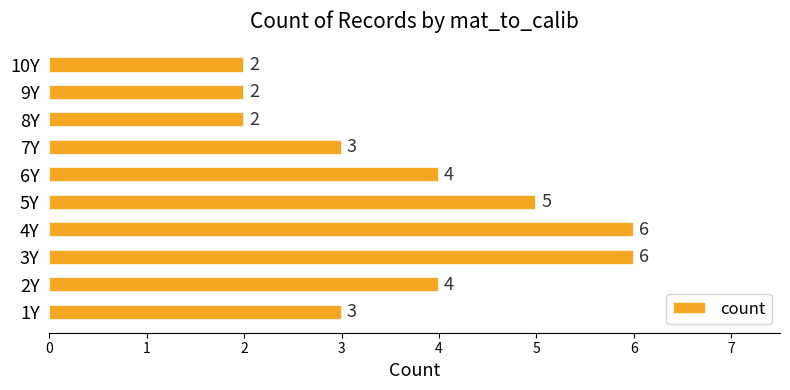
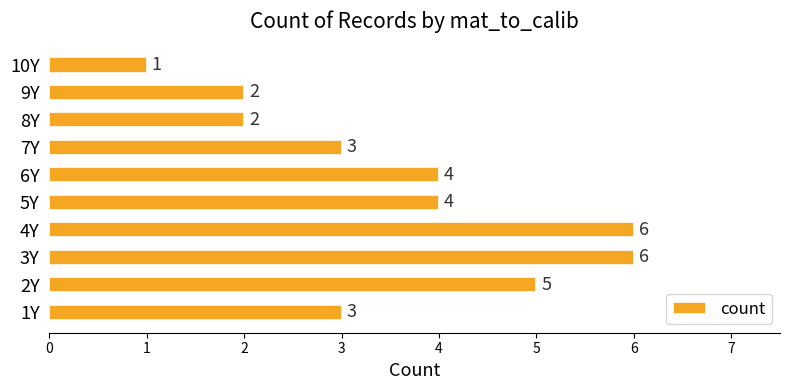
  {
-   "10Y": 2,
+   "10Y": 1,
    "9Y": 2,
    "8Y": 2,
    "7Y": 3,
    "6Y": 4,
-   "5Y": 5,
+   "5Y": 4,
    "4Y": 6,
    "3Y": 6,
-   "2Y": 4,
+   "2Y": 5,
    "1Y": 3
  }
